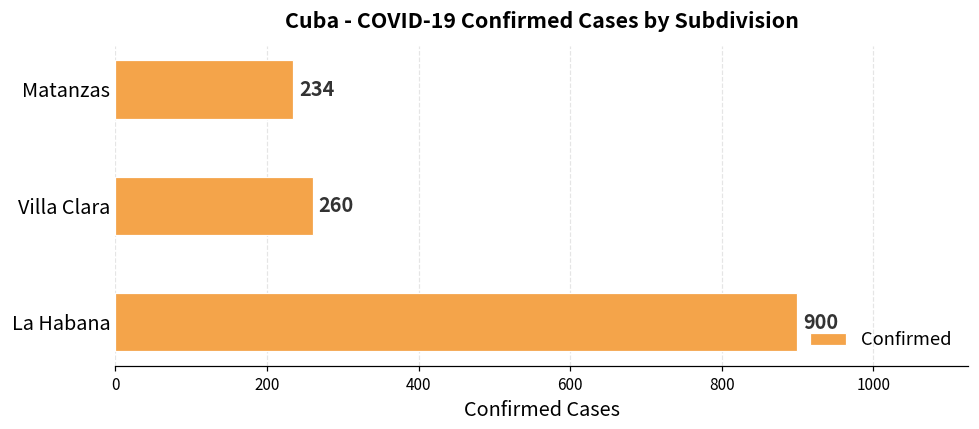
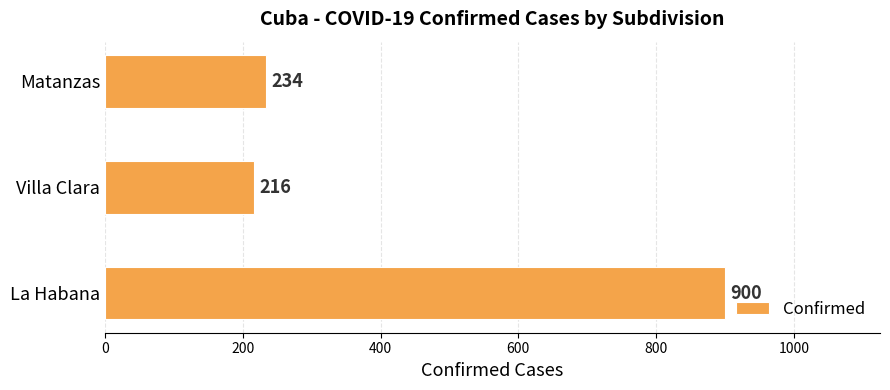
  {
    "Matanzas": 234,
-   "Villa Clara": 260,
+   "Villa Clara": 216,
    "La Habana": 900
  }
